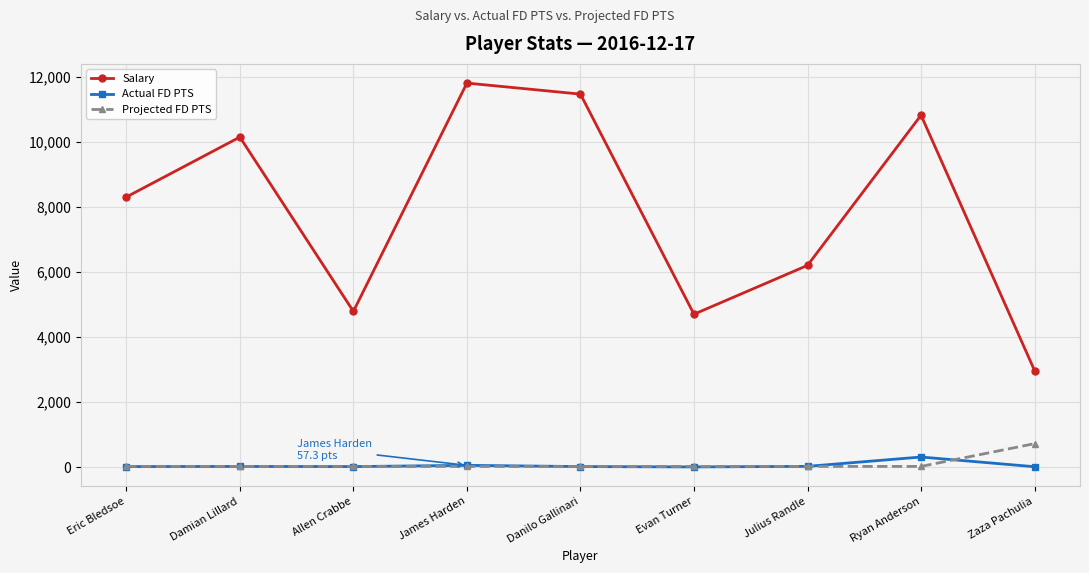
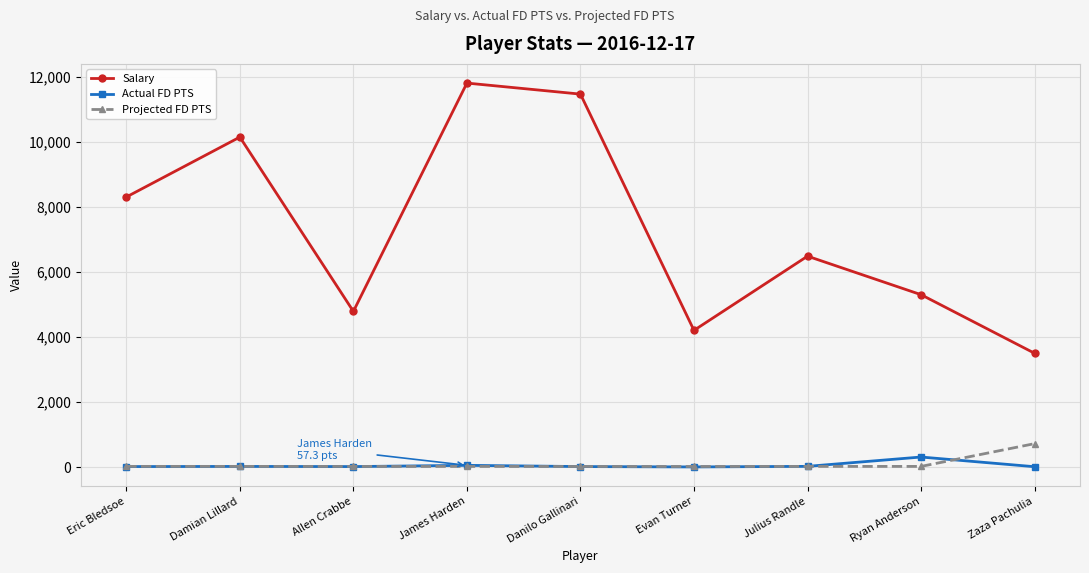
  {
    "Salary": {
      "Eric Bledsoe": "8,300",
      "Damian Lillard": "10,100",
      "Allen Crabbe": "4,800",
      "James Harden": "11,800",
      "Danilo Gallinari": "11,500",
-     "Evan Turner": "4,700",
-     "Julius Randle": "6,200",
-     "Ryan Anderson": "10,800",
-     "Zaza Pachulia": "3,000"
+     "Evan Turner": "4,200",
+     "Julius Randle": "6,500",
+     "Ryan Anderson": "5,300",
+     "Zaza Pachulia": "3,500"
    },
    "Actual FD PTS": {
      "Ryan Anderson": "300",
      "Zaza Pachulia": "0"
    },
    "Projected FD PTS": {
      "Ryan Anderson": "0",
      "Zaza Pachulia": "700"
    }
  }
